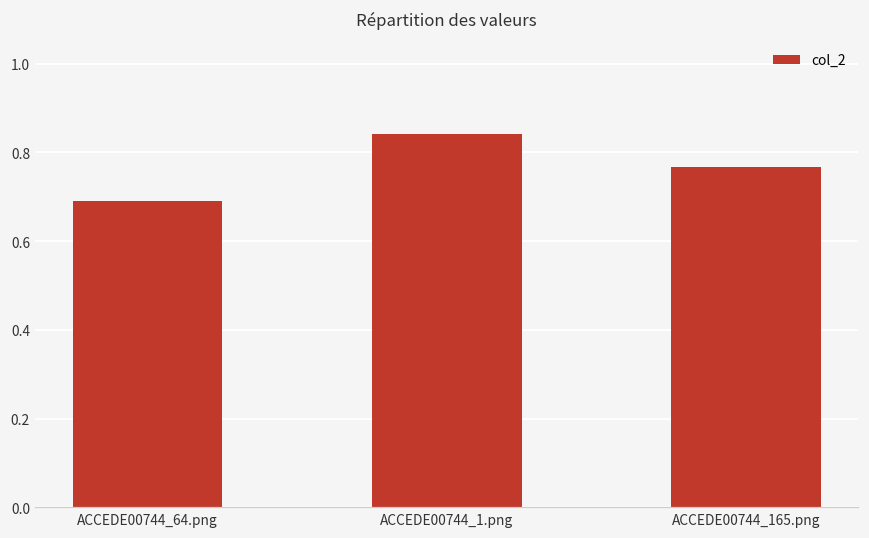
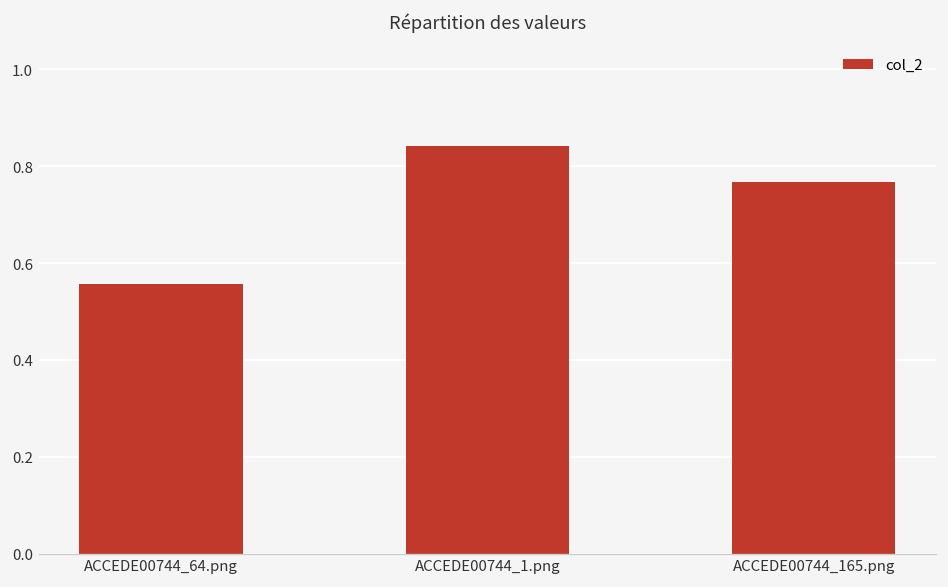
  {
-   "ACCEDE00744_64.png": 0.69,
+   "ACCEDE00744_64.png": 0.56,
    "ACCEDE00744_1.png": 0.84,
    "ACCEDE00744_165.png": 0.77
  }
